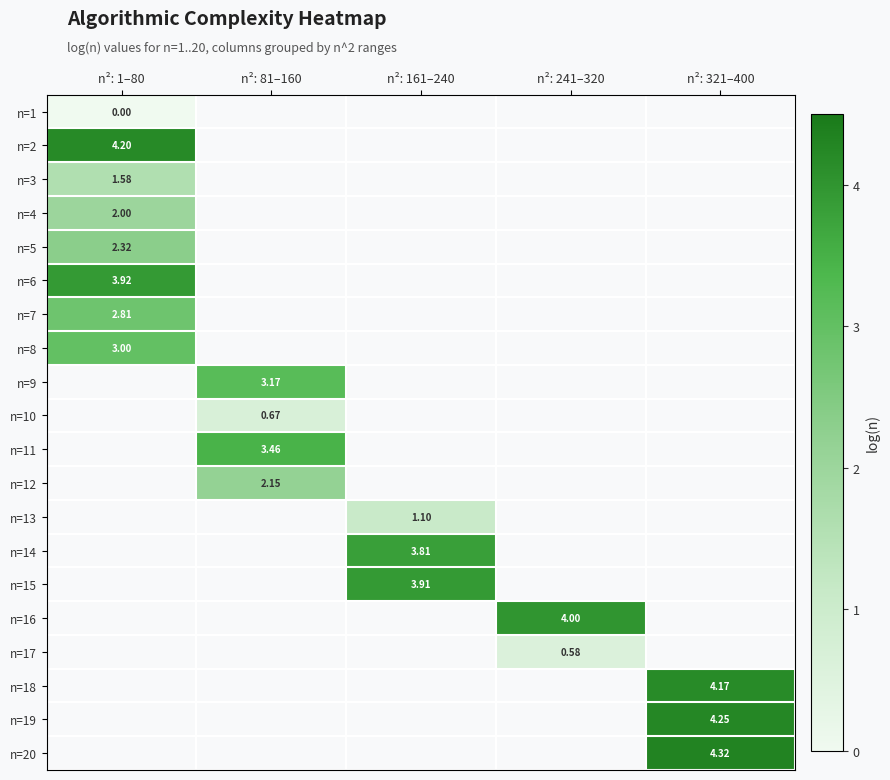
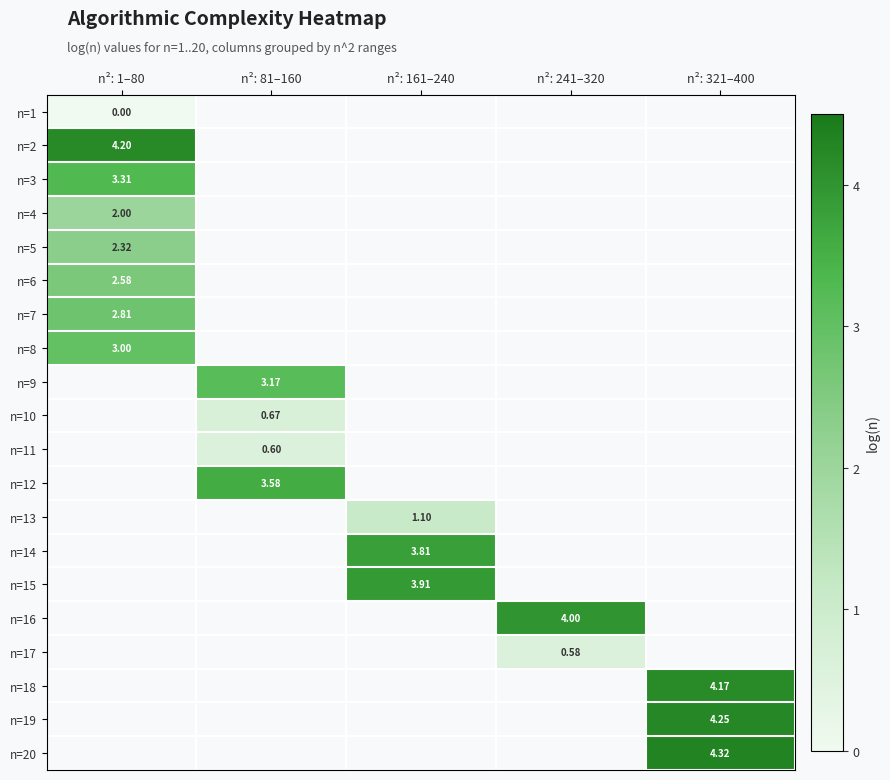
  {
    "n=1": {
      "n²: 1–80": 0.00
    },
    "n=2": {
      "n²: 1–80": 4.20
    },
    "n=3": {
-     "n²: 1–80": 1.58
+     "n²: 1–80": 3.31
    },
    "n=4": {
      "n²: 1–80": 2.00
    },
    "n=5": {
      "n²: 1–80": 2.32
    },
    "n=6": {
-     "n²: 1–80": 3.92
+     "n²: 1–80": 2.58
    },
    "n=7": {
      "n²: 1–80": 2.81
    },
    "n=8": {
      "n²: 1–80": 3.00
    },
    "n=9": {
      "n²: 81–160": 3.17
    },
    "n=10": {
      "n²: 81–160": 0.67
    },
    "n=11": {
-     "n²: 81–160": 3.46
+     "n²: 81–160": 0.60
    },
    "n=12": {
-     "n²: 81–160": 2.15
+     "n²: 81–160": 3.58
    },
    "n=13": {
      "n²: 161–240": 1.10
    },
    "n=14": {
      "n²: 161–240": 3.81
    },
    "n=15": {
      "n²: 161–240": 3.91
    },
    "n=16": {
      "n²: 241–320": 4.00
    },
    "n=17": {
      "n²: 241–320": 0.58
    },
    "n=18": {
      "n²: 321–400": 4.17
    },
    "n=19": {
      "n²: 321–400": 4.25
    },
    "n=20": {
      "n²: 321–400": 4.32
    }
  }
